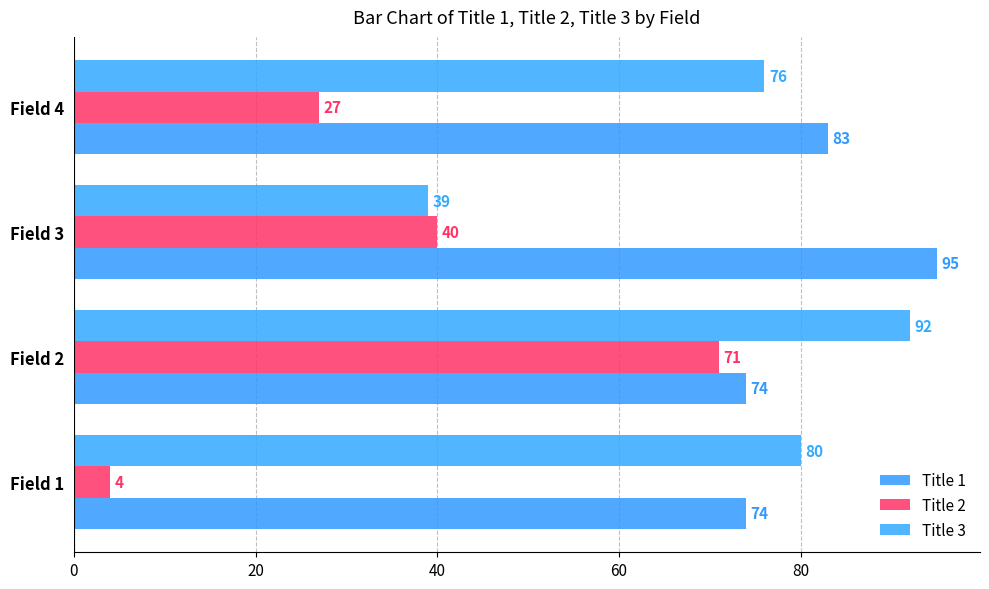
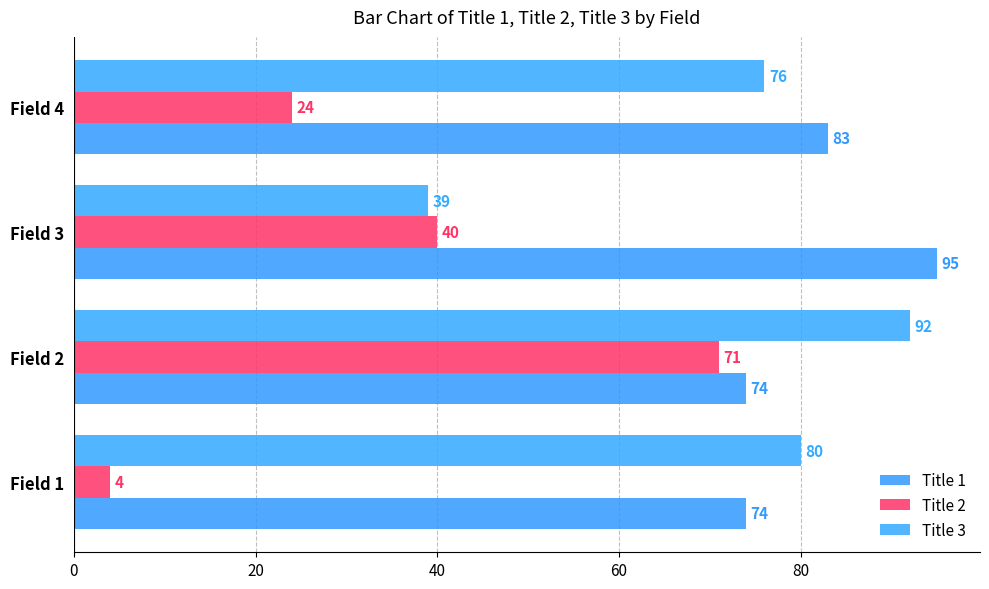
  {
    "Title 2": {
-     "Field 4": 27,
+     "Field 4": 24,
      "Field 3": 40,
      "Field 2": 71,
      "Field 1": 4
    }
  }
